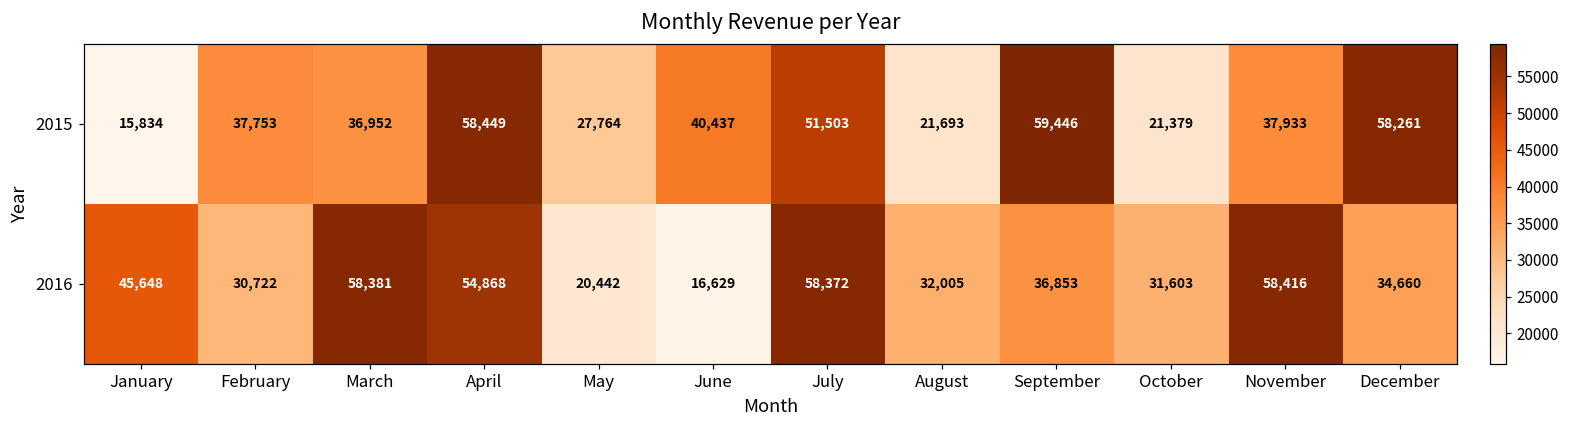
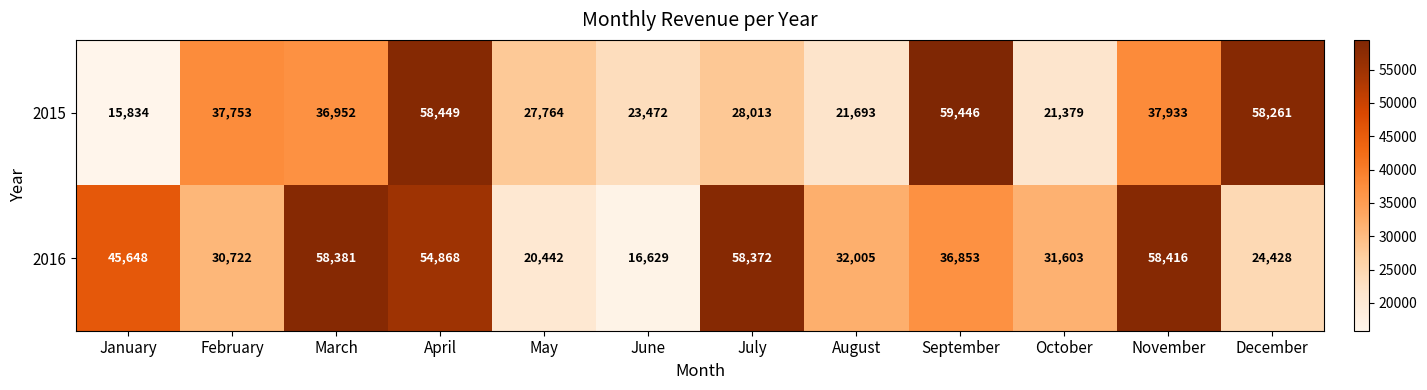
  {
    "2015": {
      "January": "15,834",
      "February": "37,753",
      "March": "36,952",
      "April": "58,449",
      "May": "27,764",
-     "June": "40,437",
-     "July": "51,503",
+     "June": "23,472",
+     "July": "28,013",
      "August": "21,693",
      "September": "59,446",
      "October": "21,379",
      "November": "37,933",
      "December": "58,261"
    },
    "2016": {
      "January": "45,648",
      "February": "30,722",
      "March": "58,381",
      "April": "54,868",
      "May": "20,442",
      "June": "16,629",
      "July": "58,372",
      "August": "32,005",
      "September": "36,853",
      "October": "31,603",
      "November": "58,416",
-     "December": "34,660"
+     "December": "24,428"
    }
  }
